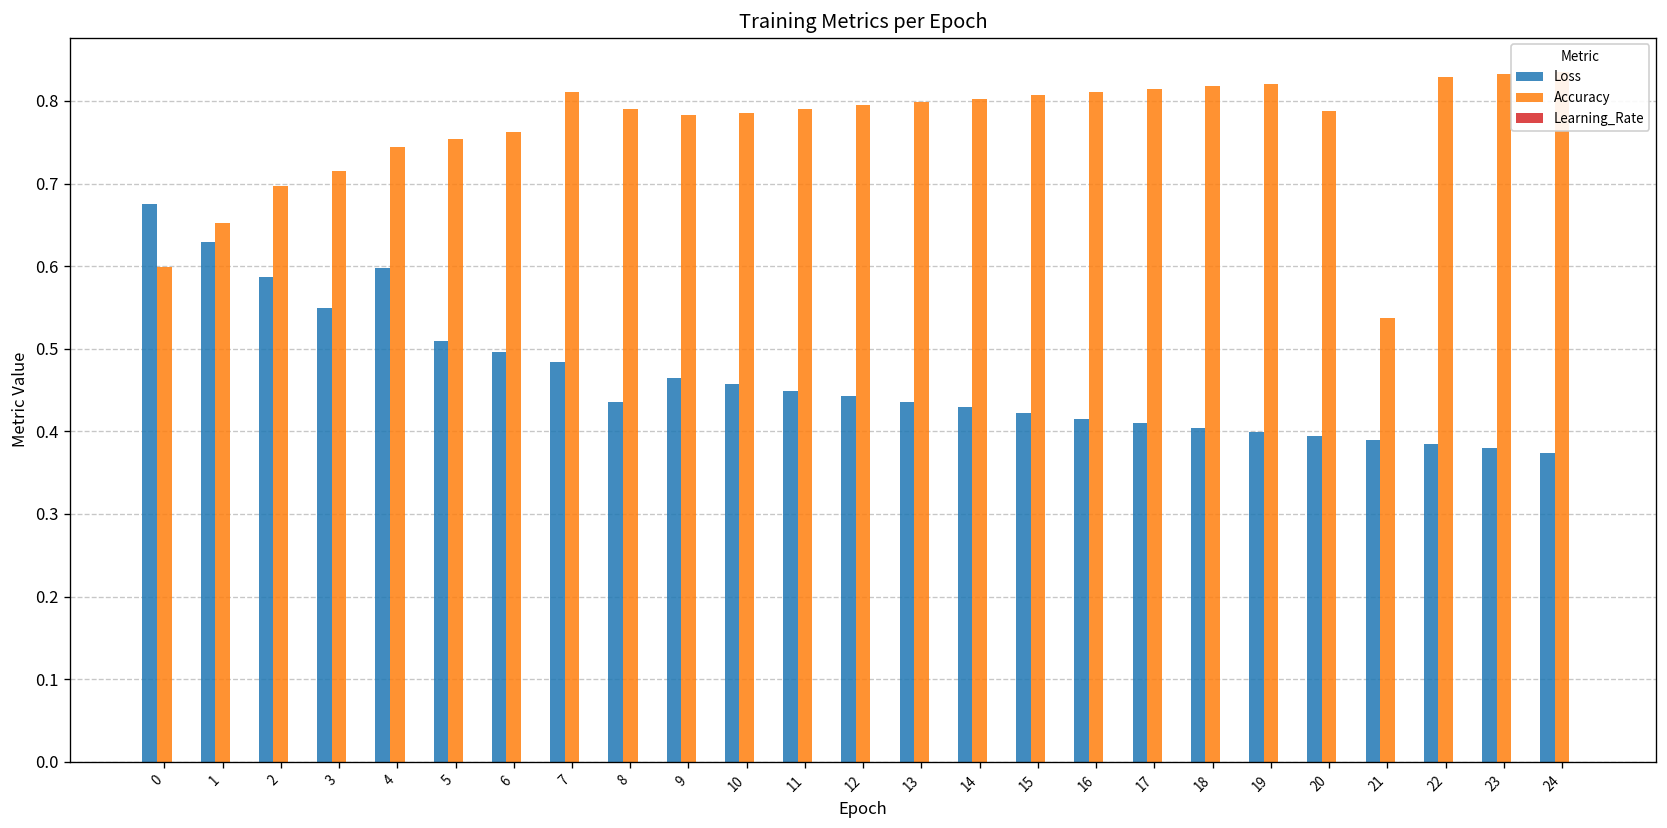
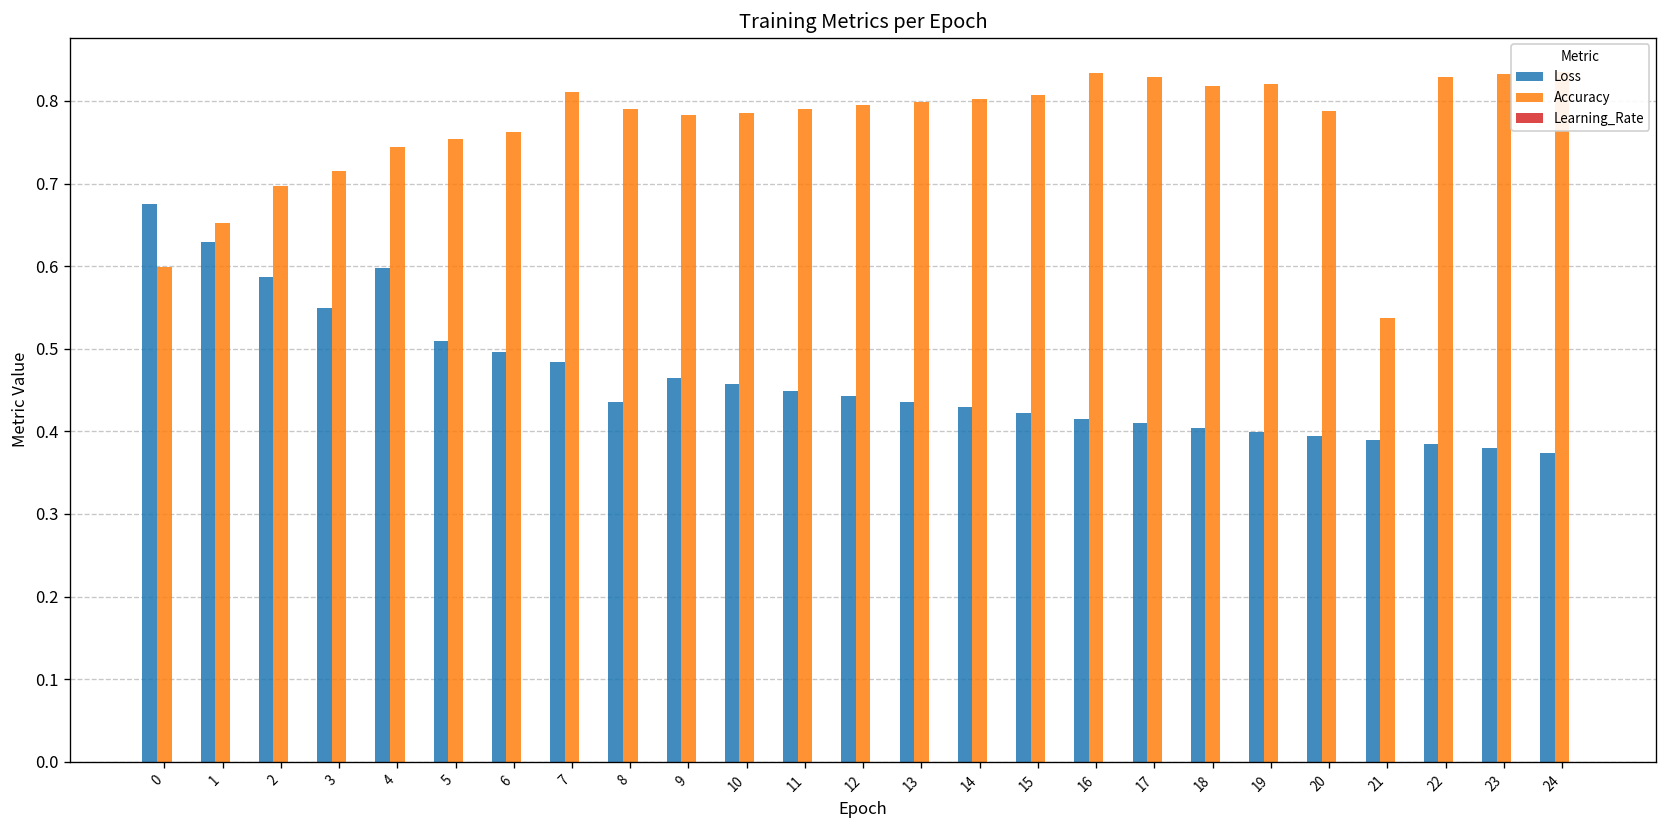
  {
    "Loss": {
      "0": 0.67,
      "1": 0.63,
      "2": 0.59,
      "3": 0.55,
      "4": 0.60,
      "5": 0.51,
      "6": 0.50,
      "7": 0.48,
      "8": 0.44,
      "9": 0.46,
      "10": 0.46,
      "11": 0.45,
      "12": 0.44,
      "13": 0.44,
      "14": 0.43,
      "15": 0.42,
      "16": 0.42,
      "17": 0.41,
      "18": 0.40,
      "19": 0.40,
      "20": 0.39,
      "21": 0.39,
      "22": 0.38,
      "23": 0.38,
      "24": 0.37
    },
    "Accuracy": {
      "0": 0.60,
      "1": 0.65,
      "2": 0.70,
      "3": 0.71,
      "4": 0.74,
      "5": 0.75,
      "6": 0.76,
      "7": 0.81,
      "8": 0.79,
      "9": 0.78,
      "10": 0.79,
      "11": 0.79,
      "12": 0.79,
      "13": 0.80,
      "14": 0.80,
      "15": 0.81,
-     "16": 0.81,
-     "17": 0.81,
+     "16": 0.83,
+     "17": 0.83,
      "18": 0.82,
      "19": 0.82,
      "20": 0.79,
      "21": 0.54,
      "22": 0.83,
      "23": 0.83
    }
  }
